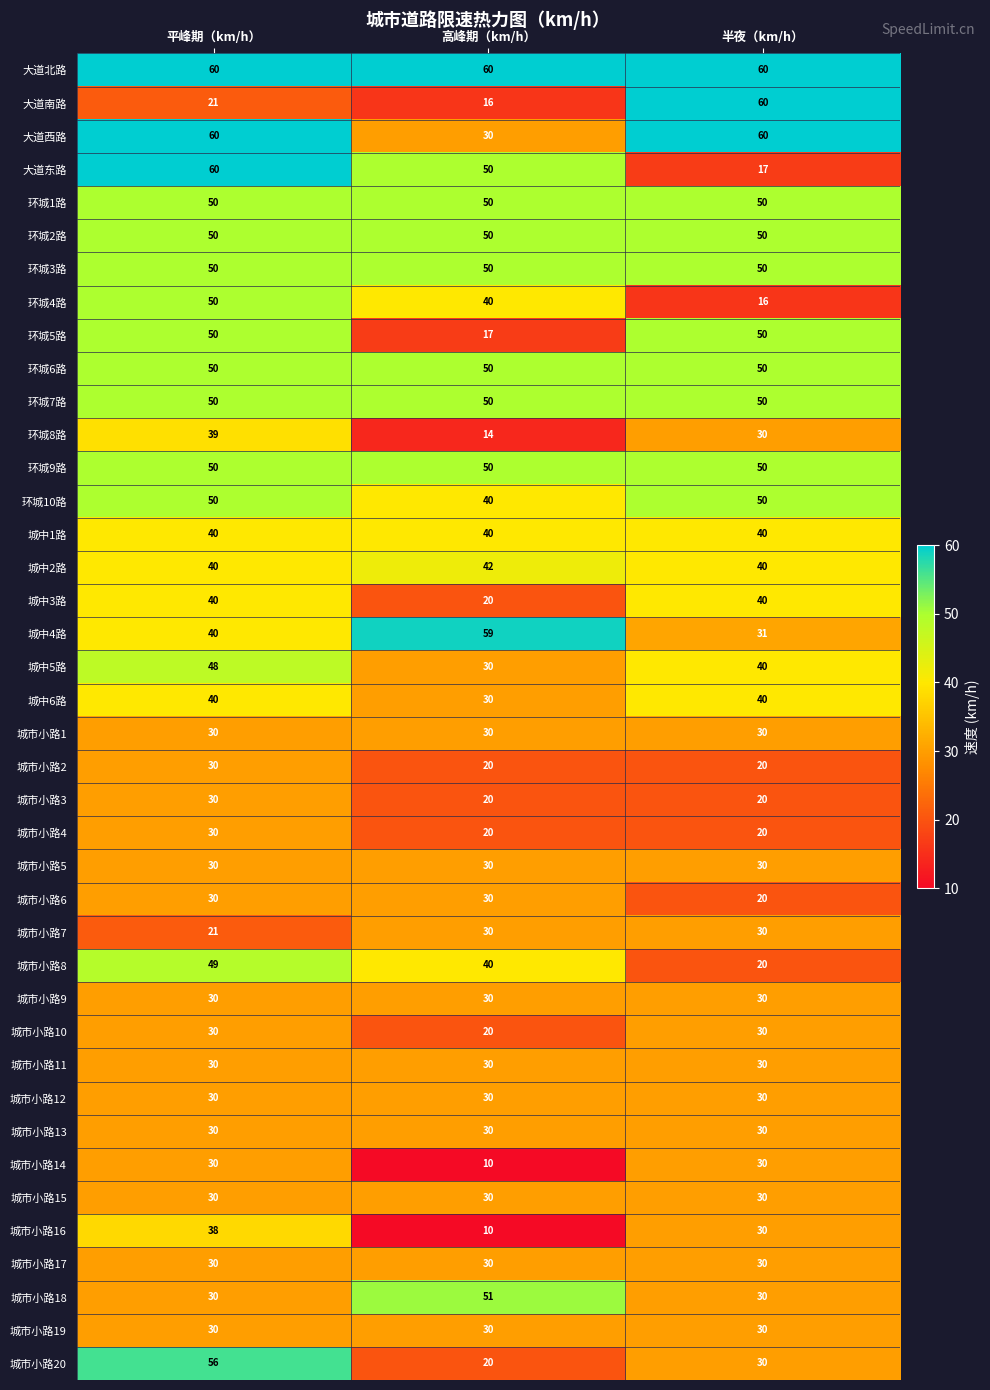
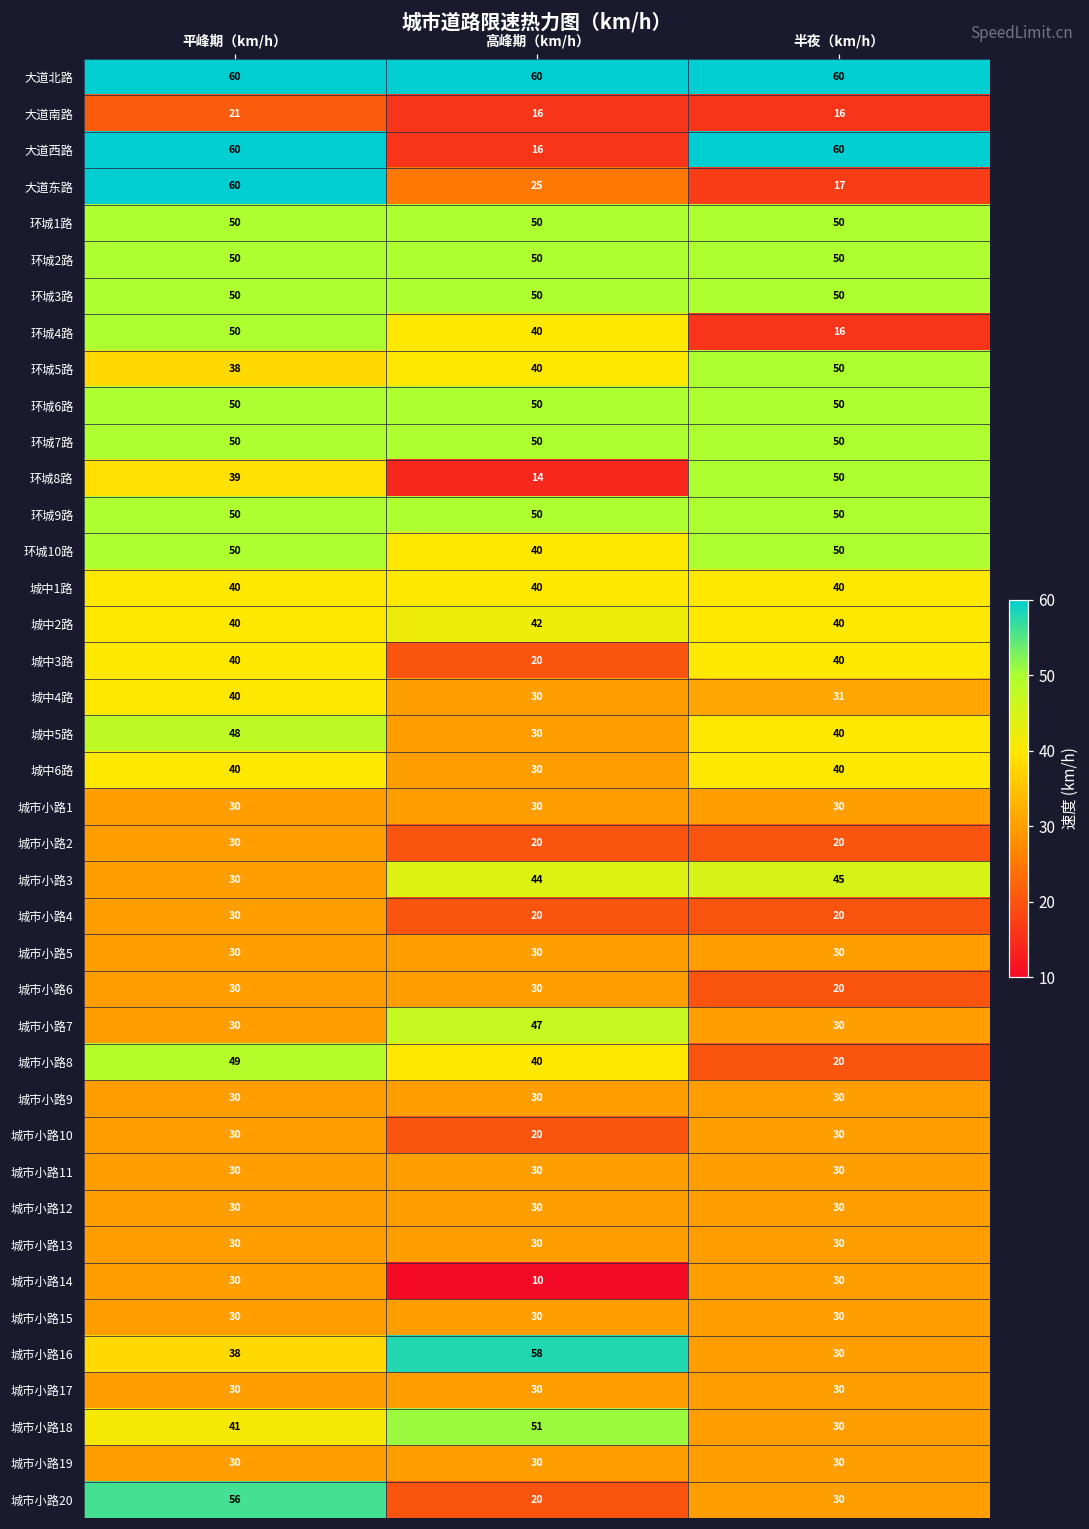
  {
    "大道北路": {
      "平峰期（km/h）": 60,
      "高峰期（km/h）": 60,
      "半夜（km/h）": 60
    },
    "大道南路": {
      "平峰期（km/h）": 21,
      "高峰期（km/h）": 16,
-     "半夜（km/h）": 60
+     "半夜（km/h）": 16
    },
    "大道西路": {
      "平峰期（km/h）": 60,
-     "高峰期（km/h）": 30,
+     "高峰期（km/h）": 16,
      "半夜（km/h）": 60
    },
    "大道东路": {
      "平峰期（km/h）": 60,
-     "高峰期（km/h）": 50,
+     "高峰期（km/h）": 25,
      "半夜（km/h）": 17
    },
    "环城1路": {
      "平峰期（km/h）": 50,
      "高峰期（km/h）": 50,
      "半夜（km/h）": 50
    },
    "环城2路": {
      "平峰期（km/h）": 50,
      "高峰期（km/h）": 50,
      "半夜（km/h）": 50
    },
    "环城3路": {
      "平峰期（km/h）": 50,
      "高峰期（km/h）": 50,
      "半夜（km/h）": 50
    },
    "环城4路": {
      "平峰期（km/h）": 50,
      "高峰期（km/h）": 40,
      "半夜（km/h）": 16
    },
    "环城5路": {
-     "平峰期（km/h）": 50,
-     "高峰期（km/h）": 17,
+     "平峰期（km/h）": 38,
+     "高峰期（km/h）": 40,
      "半夜（km/h）": 50
    },
    "环城6路": {
      "平峰期（km/h）": 50,
      "高峰期（km/h）": 50,
      "半夜（km/h）": 50
    },
    "环城7路": {
      "平峰期（km/h）": 50,
      "高峰期（km/h）": 50,
      "半夜（km/h）": 50
    },
    "环城8路": {
      "平峰期（km/h）": 39,
      "高峰期（km/h）": 14,
-     "半夜（km/h）": 30
+     "半夜（km/h）": 50
    },
    "环城9路": {
      "平峰期（km/h）": 50,
      "高峰期（km/h）": 50,
      "半夜（km/h）": 50
    },
    "环城10路": {
      "平峰期（km/h）": 50,
      "高峰期（km/h）": 40,
      "半夜（km/h）": 50
    },
    "城中1路": {
      "平峰期（km/h）": 40,
      "高峰期（km/h）": 40,
      "半夜（km/h）": 40
    },
    "城中2路": {
      "平峰期（km/h）": 40,
      "高峰期（km/h）": 42,
      "半夜（km/h）": 40
    },
    "城中3路": {
      "平峰期（km/h）": 40,
      "高峰期（km/h）": 20,
      "半夜（km/h）": 40
    },
    "城中4路": {
      "平峰期（km/h）": 40,
-     "高峰期（km/h）": 59,
+     "高峰期（km/h）": 30,
      "半夜（km/h）": 31
    },
    "城中5路": {
      "平峰期（km/h）": 48,
      "高峰期（km/h）": 30,
      "半夜（km/h）": 40
    },
    "城中6路": {
      "平峰期（km/h）": 40,
      "高峰期（km/h）": 30,
      "半夜（km/h）": 40
    },
    "城市小路1": {
      "平峰期（km/h）": 30,
      "高峰期（km/h）": 30,
      "半夜（km/h）": 30
    },
    "城市小路2": {
      "平峰期（km/h）": 30,
      "高峰期（km/h）": 20,
      "半夜（km/h）": 20
    },
    "城市小路3": {
      "平峰期（km/h）": 30,
-     "高峰期（km/h）": 20,
-     "半夜（km/h）": 20
+     "高峰期（km/h）": 44,
+     "半夜（km/h）": 45
    },
    "城市小路4": {
      "平峰期（km/h）": 30,
      "高峰期（km/h）": 20,
      "半夜（km/h）": 20
    },
    "城市小路5": {
      "平峰期（km/h）": 30,
      "高峰期（km/h）": 30,
      "半夜（km/h）": 30
    },
    "城市小路6": {
      "平峰期（km/h）": 30,
      "高峰期（km/h）": 30,
      "半夜（km/h）": 20
    },
    "城市小路7": {
-     "平峰期（km/h）": 21,
-     "高峰期（km/h）": 30,
+     "平峰期（km/h）": 30,
+     "高峰期（km/h）": 47,
      "半夜（km/h）": 30
    },
    "城市小路8": {
      "平峰期（km/h）": 49,
      "高峰期（km/h）": 40,
      "半夜（km/h）": 20
    },
    "城市小路9": {
      "平峰期（km/h）": 30,
      "高峰期（km/h）": 30,
      "半夜（km/h）": 30
    },
    "城市小路10": {
      "平峰期（km/h）": 30,
      "高峰期（km/h）": 20,
      "半夜（km/h）": 30
    },
    "城市小路11": {
      "平峰期（km/h）": 30,
      "高峰期（km/h）": 30,
      "半夜（km/h）": 30
    },
    "城市小路12": {
      "平峰期（km/h）": 30,
      "高峰期（km/h）": 30,
      "半夜（km/h）": 30
    },
    "城市小路13": {
      "平峰期（km/h）": 30,
      "高峰期（km/h）": 30,
      "半夜（km/h）": 30
    },
    "城市小路14": {
      "平峰期（km/h）": 30,
      "高峰期（km/h）": 10,
      "半夜（km/h）": 30
    },
    "城市小路15": {
      "平峰期（km/h）": 30,
      "高峰期（km/h）": 30,
      "半夜（km/h）": 30
    },
    "城市小路16": {
      "平峰期（km/h）": 38,
-     "高峰期（km/h）": 10,
+     "高峰期（km/h）": 58,
      "半夜（km/h）": 30
    },
    "城市小路17": {
      "平峰期（km/h）": 30,
      "高峰期（km/h）": 30,
      "半夜（km/h）": 30
    },
    "城市小路18": {
-     "平峰期（km/h）": 30,
+     "平峰期（km/h）": 41,
      "高峰期（km/h）": 51,
      "半夜（km/h）": 30
    },
    "城市小路19": {
      "平峰期（km/h）": 30,
      "高峰期（km/h）": 30,
      "半夜（km/h）": 30
    },
    "城市小路20": {
      "平峰期（km/h）": 56,
      "高峰期（km/h）": 20,
      "半夜（km/h）": 30
    }
  }
